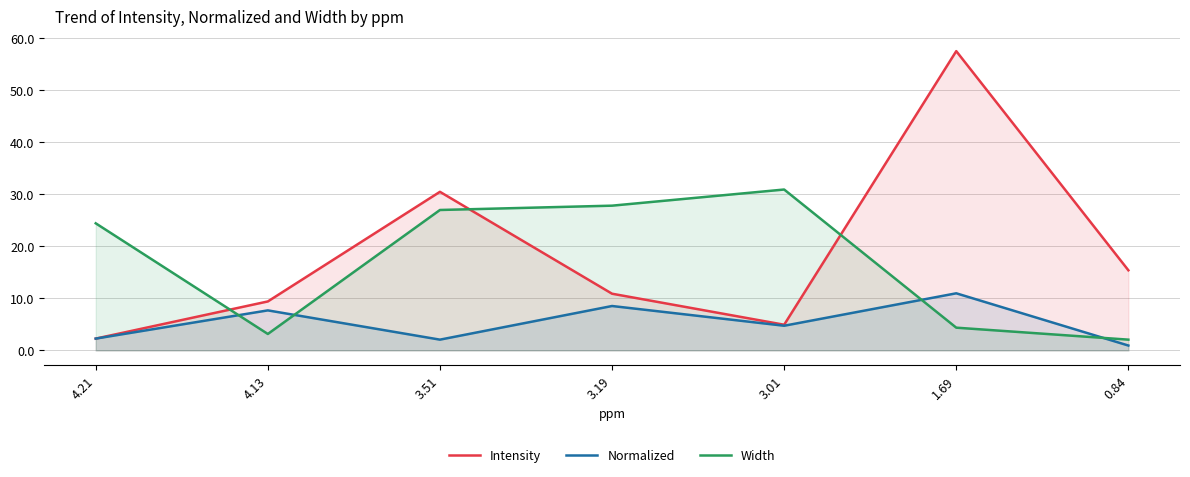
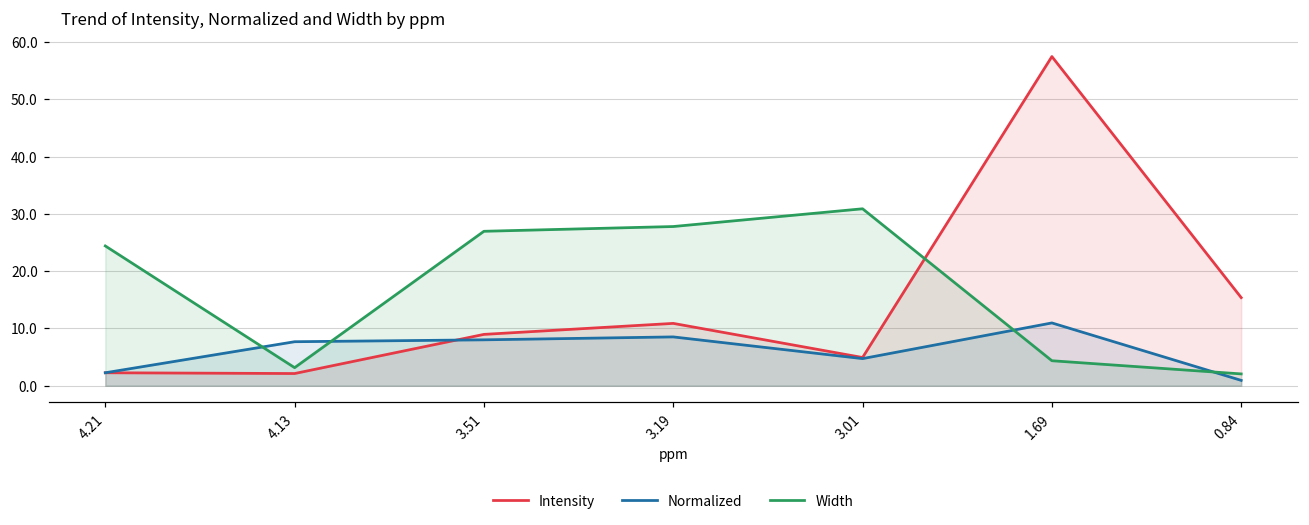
  {
    "Intensity": {
-     "4.13": 9,
-     "3.51": 30,
+     "4.13": 2,
+     "3.51": 9,
      "3.19": 11,
      "1.69": 57,
      "0.84": 15
    },
    "Normalized": {
      "4.13": 8,
-     "3.51": 2,
+     "3.51": 8,
      "3.19": 9,
      "1.69": 11,
      "0.84": 1
    },
    "Width": {
      "4.21": 24,
      "4.13": 3,
      "3.51": 27,
      "3.19": 28,
      "3.01": 31,
      "1.69": 4,
      "0.84": 2
    }
  }
